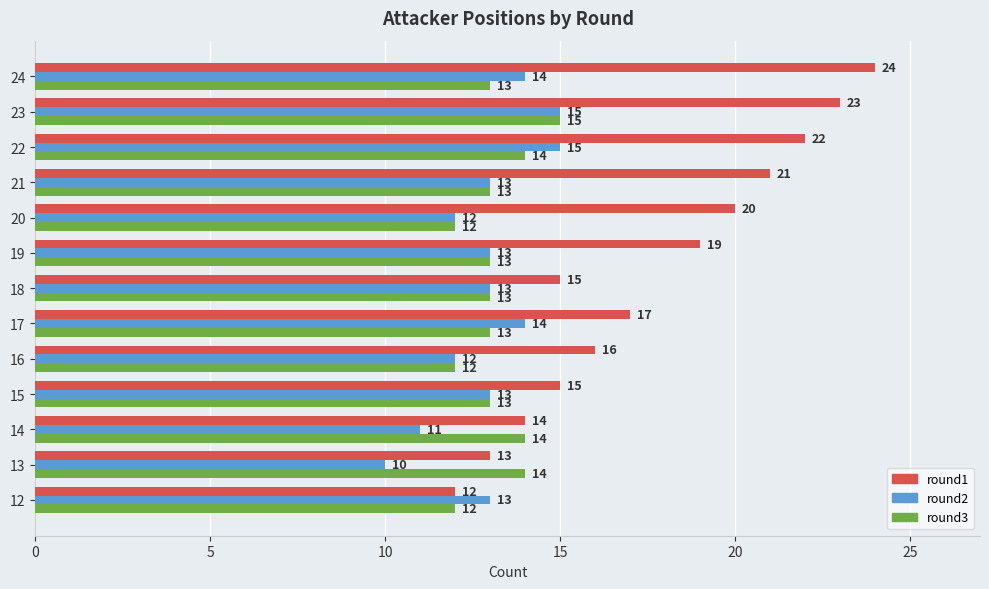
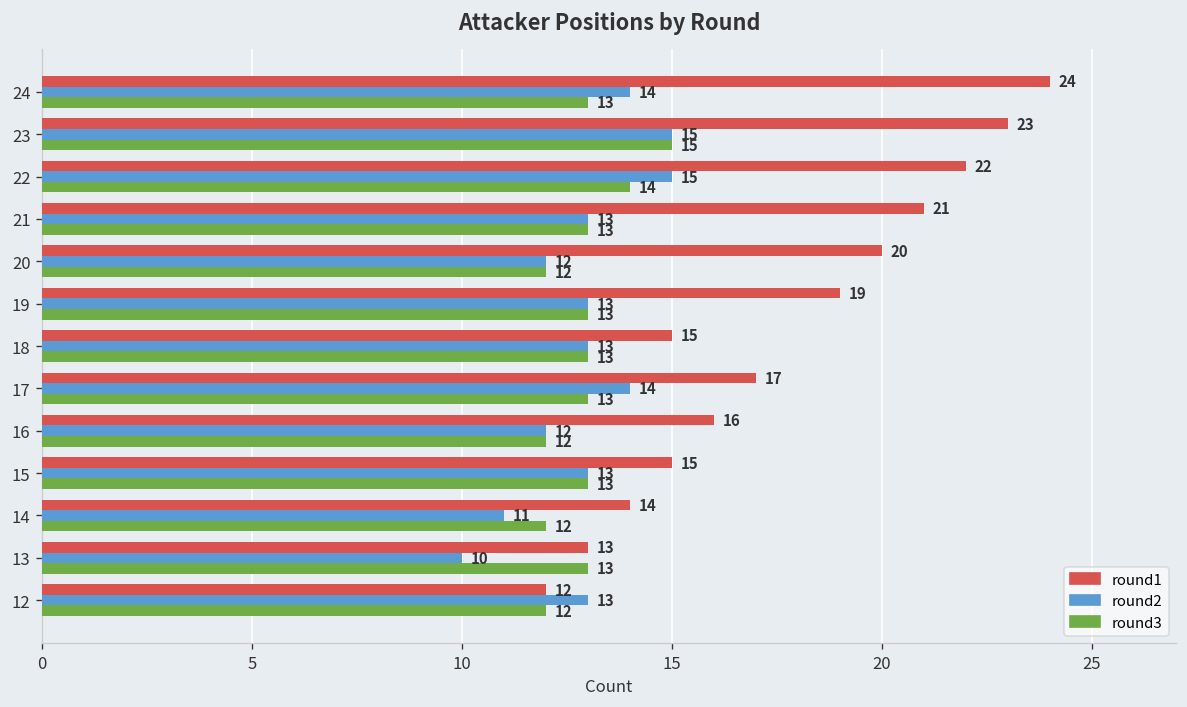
  {
    "round1": {
      "24": 24,
      "23": 23,
      "22": 22,
      "21": 21,
      "20": 20,
      "19": 19,
      "18": 15,
      "17": 17,
      "16": 16,
      "15": 15,
      "14": 14,
      "13": 13,
      "12": 12
    },
    "round2": {
      "24": 14,
      "22": 15,
      "17": 14,
      "14": 11,
      "13": 10,
      "12": 13
    },
    "round3": {
      "24": 13,
      "22": 14,
      "17": 13,
-     "14": 14,
-     "13": 14,
+     "14": 12,
+     "13": 13,
      "12": 12
    }
  }
